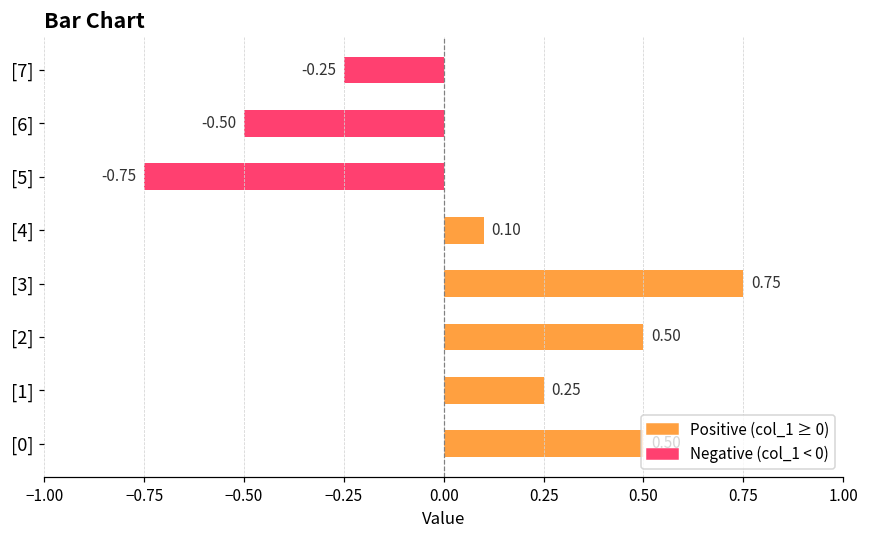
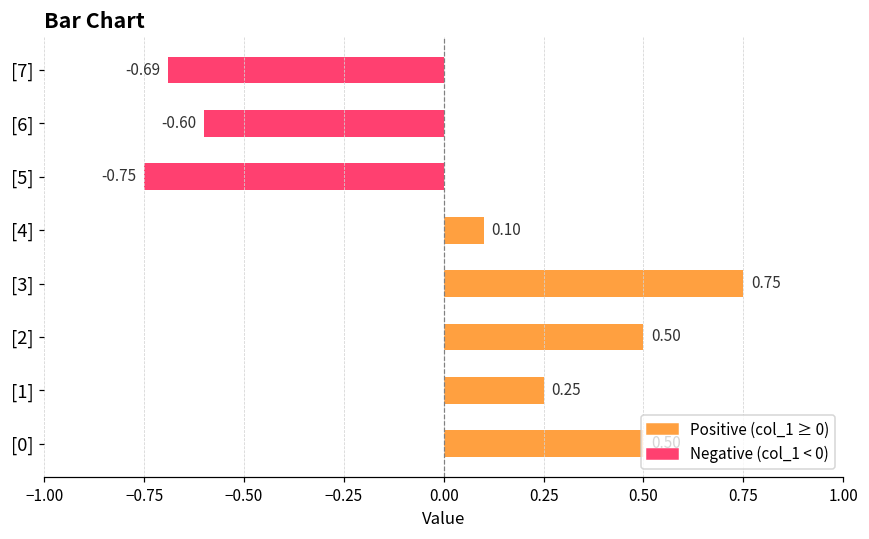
  {
-   "[7]": -0.25,
-   "[6]": -0.50,
+   "[7]": -0.69,
+   "[6]": -0.60,
    "[5]": -0.75,
    "[4]": 0.10,
    "[3]": 0.75,
    "[2]": 0.50,
    "[1]": 0.25
  }
